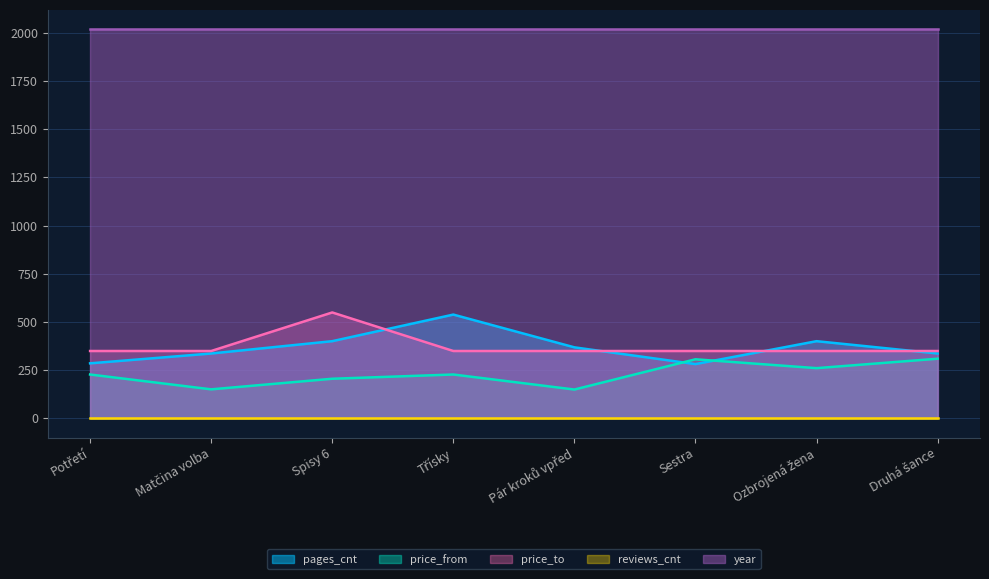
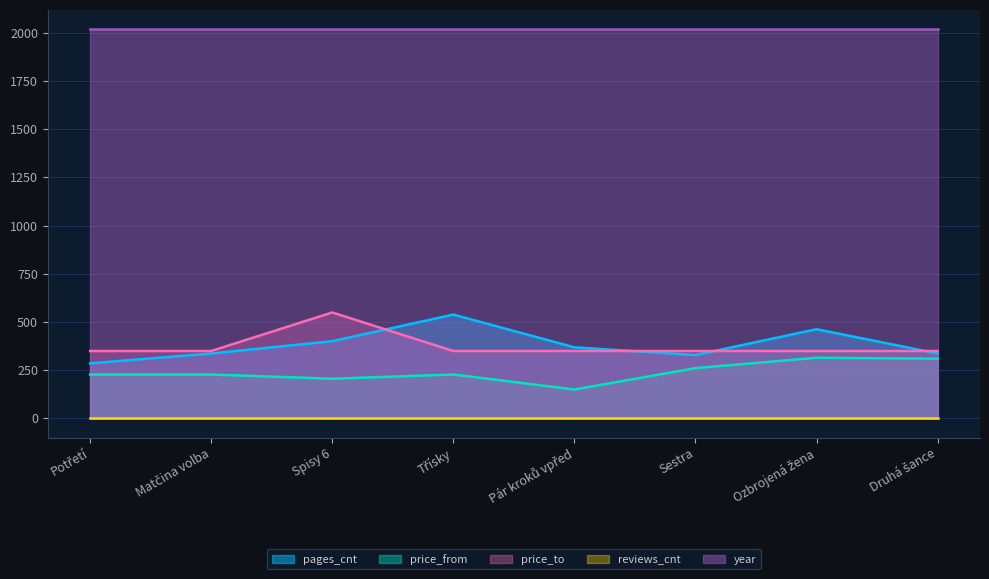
  {
    "pages_cnt": {
      "Potřetí": 290,
      "Spisy 6": 400,
      "Třísky": 540,
      "Pár kroků vpřed": 370,
-     "Sestra": 280,
-     "Ozbrojená žena": 400
+     "Sestra": 330,
+     "Ozbrojená žena": 460
    },
    "price_from": {
      "Potřetí": 230,
-     "Matčina volba": 150,
+     "Matčina volba": 230,
      "Spisy 6": 210,
      "Třísky": 230,
      "Pár kroků vpřed": 150,
-     "Sestra": 310,
-     "Ozbrojená žena": 260,
+     "Sestra": 260,
+     "Ozbrojená žena": 310,
      "Druhá šance": 310
    },
    "reviews_cnt": {
      "Potřetí": 0,
      "Matčina volba": 0,
      "Spisy 6": 0,
      "Třísky": 0,
      "Pár kroků vpřed": 0,
      "Sestra": 0,
      "Ozbrojená žena": 0,
      "Druhá šance": 0
    }
  }
